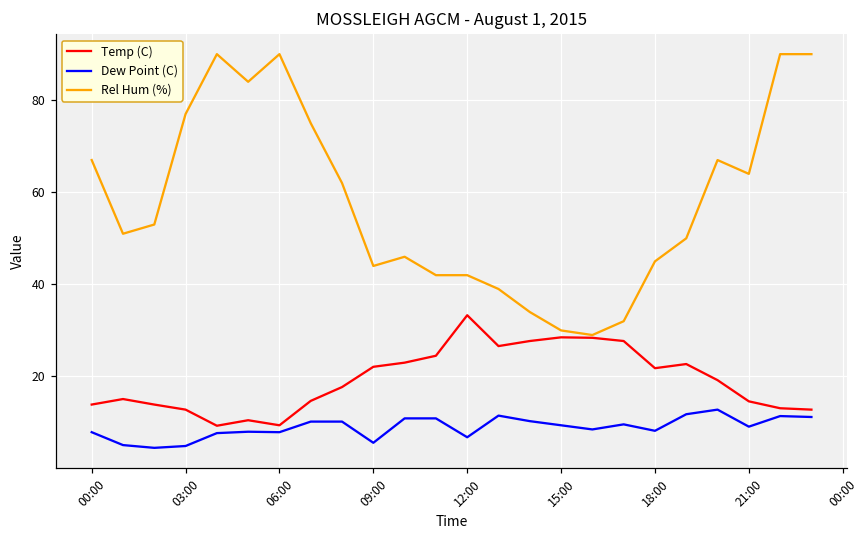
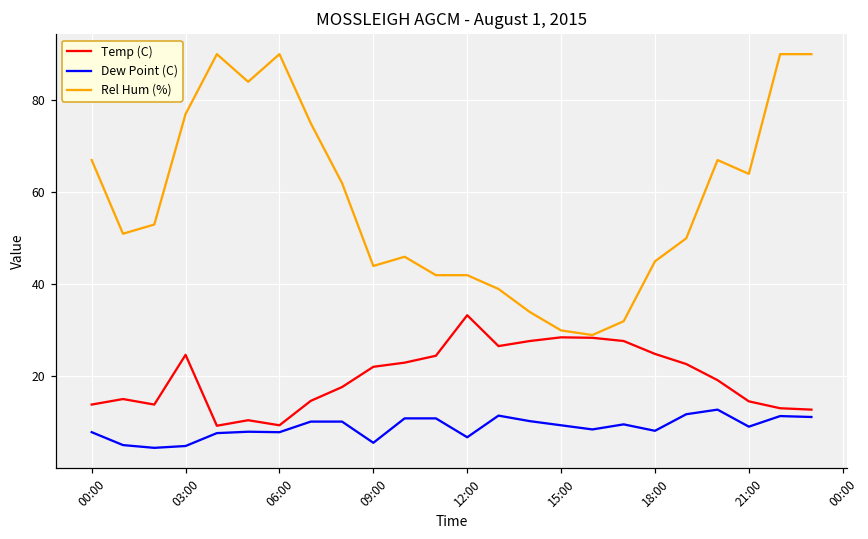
  {
    "Temp (C)": {
      "00:00": 14,
-     "03:00": 13,
+     "03:00": 25,
      "06:00": 9,
      "09:00": 22,
      "12:00": 33,
      "15:00": 29,
-     "18:00": 22,
+     "18:00": 25,
      "21:00": 15
    },
    "Dew Point (C)": {
      "00:00": 8,
      "03:00": 5,
      "06:00": 8,
      "09:00": 6,
      "12:00": 7,
      "15:00": 9,
      "18:00": 8,
      "21:00": 9
    },
    "Rel Hum (%)": {
      "00:00": 67,
      "03:00": 77,
      "06:00": 90,
      "09:00": 44,
      "12:00": 42,
      "15:00": 30,
      "18:00": 45,
      "21:00": 64
    }
  }
